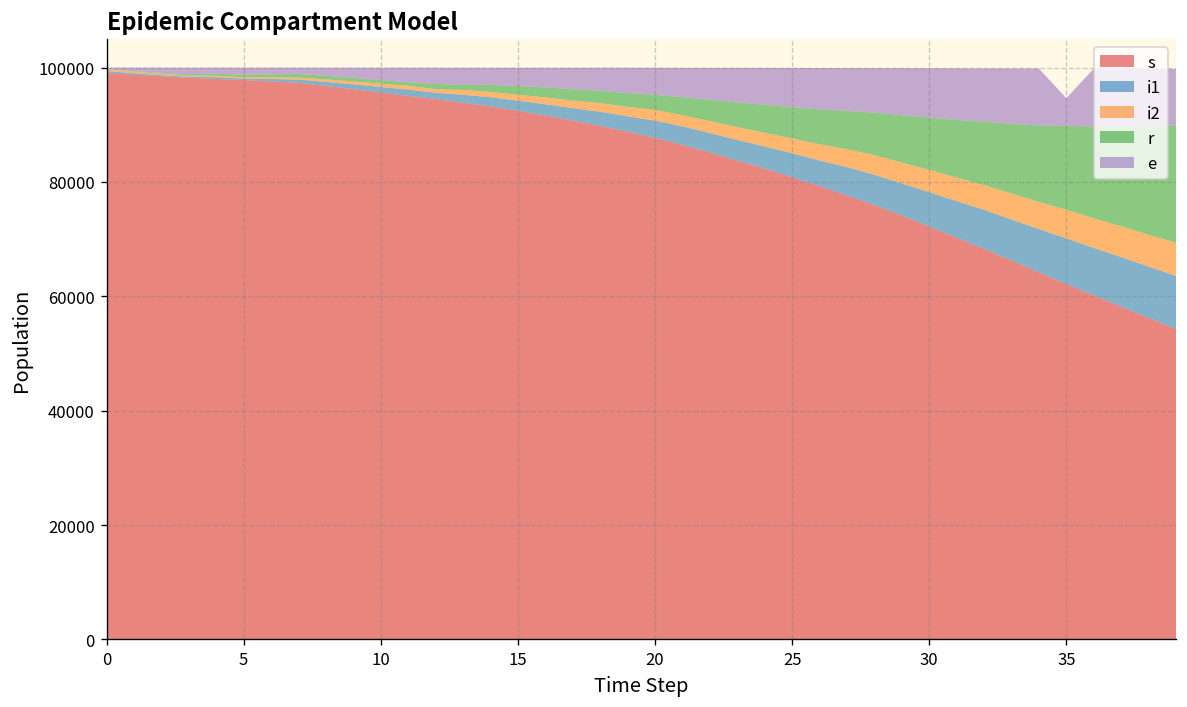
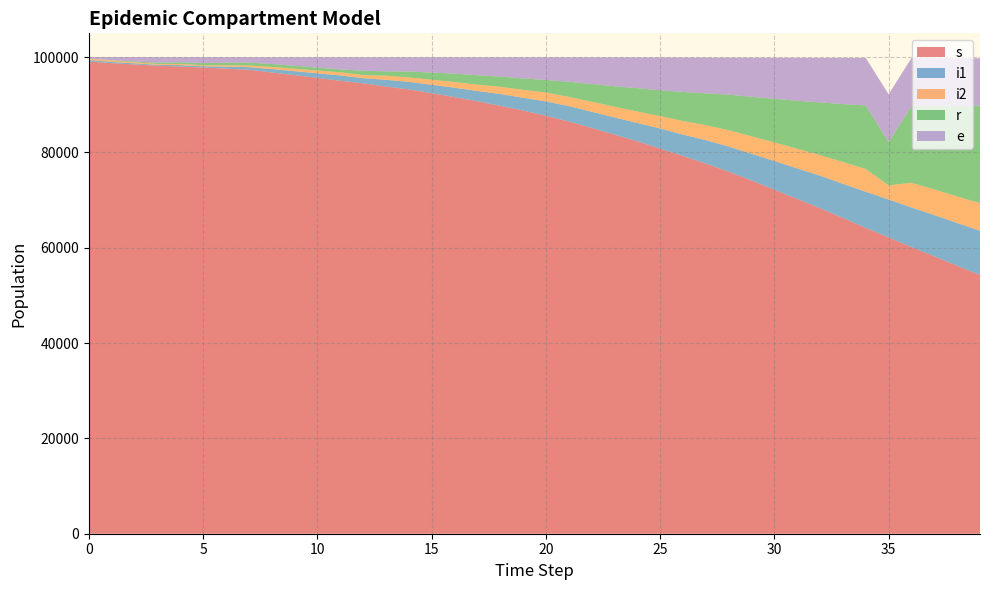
  {
    "s": {
      "10": 96000,
      "15": 92000,
      "20": 88000,
      "25": 81000,
      "30": 72000,
      "35": 62000
    },
    "i1": {
      "10": 1000,
      "15": 2000,
      "20": 3000,
      "25": 4000,
      "30": 6000,
      "35": 8000
    },
    "i2": {
      "10": 1000,
      "15": 1000,
      "20": 2000,
      "25": 3000,
      "30": 4000,
-     "35": 5000
+     "35": 3000
    },
    "r": {
      "10": 1000,
      "15": 2000,
      "20": 3000,
      "25": 5000,
      "30": 9000,
-     "35": 15000
+     "35": 9000
    },
    "e": {
      "5": 1000,
      "10": 2000,
      "15": 3000,
      "20": 5000,
      "25": 7000,
      "30": 9000,
-     "35": 5000
+     "35": 10000
    }
  }
